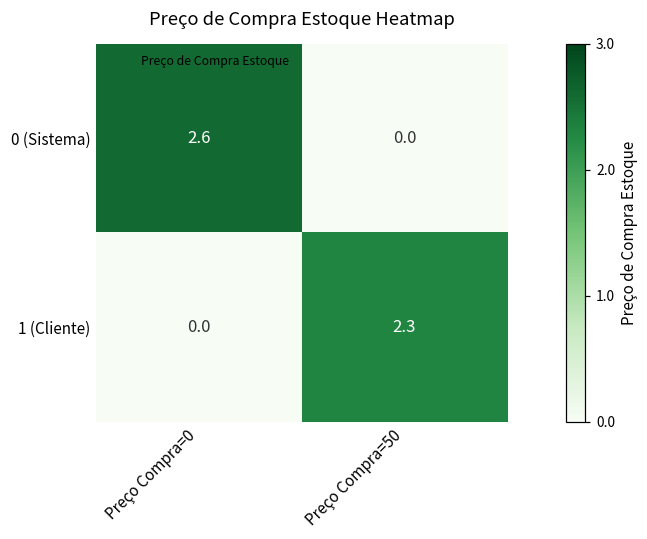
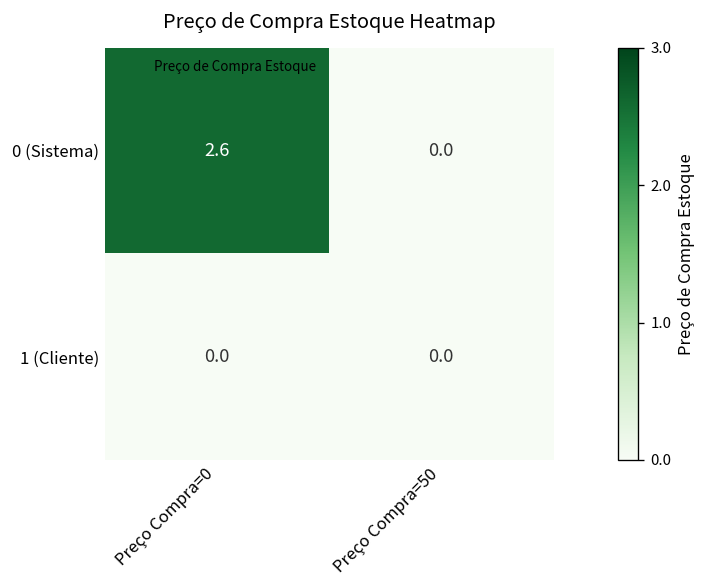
  {
    "0 (Sistema)": {
      "Preço Compra=0": 2.6,
      "Preço Compra=50": 0.0
    },
    "1 (Cliente)": {
      "Preço Compra=0": 0.0,
-     "Preço Compra=50": 2.3
+     "Preço Compra=50": 0.0
    }
  }
